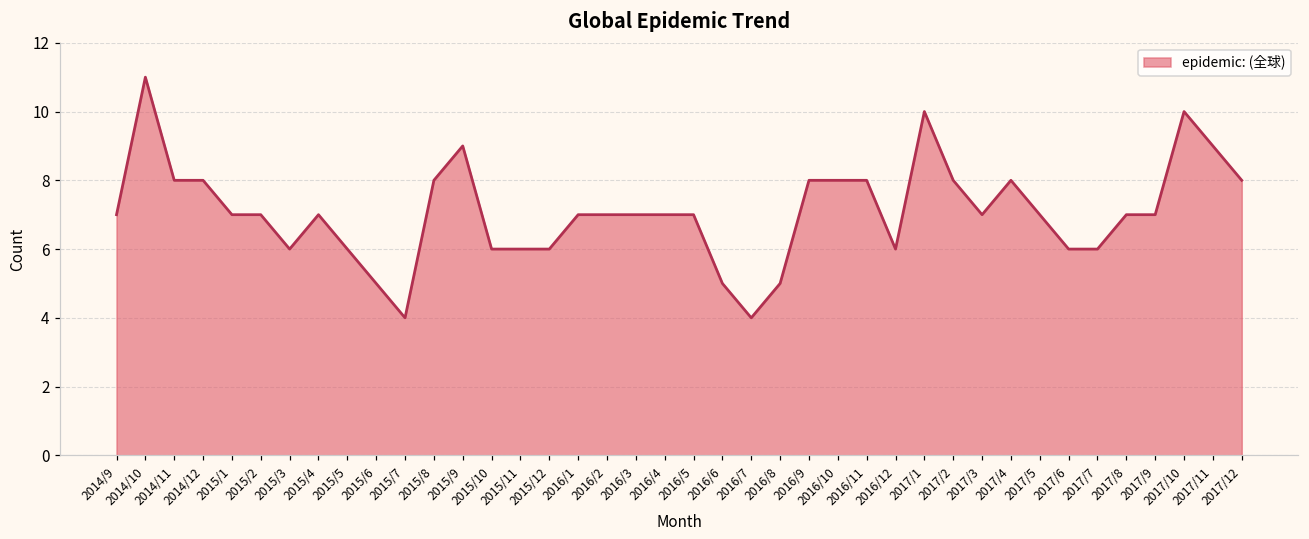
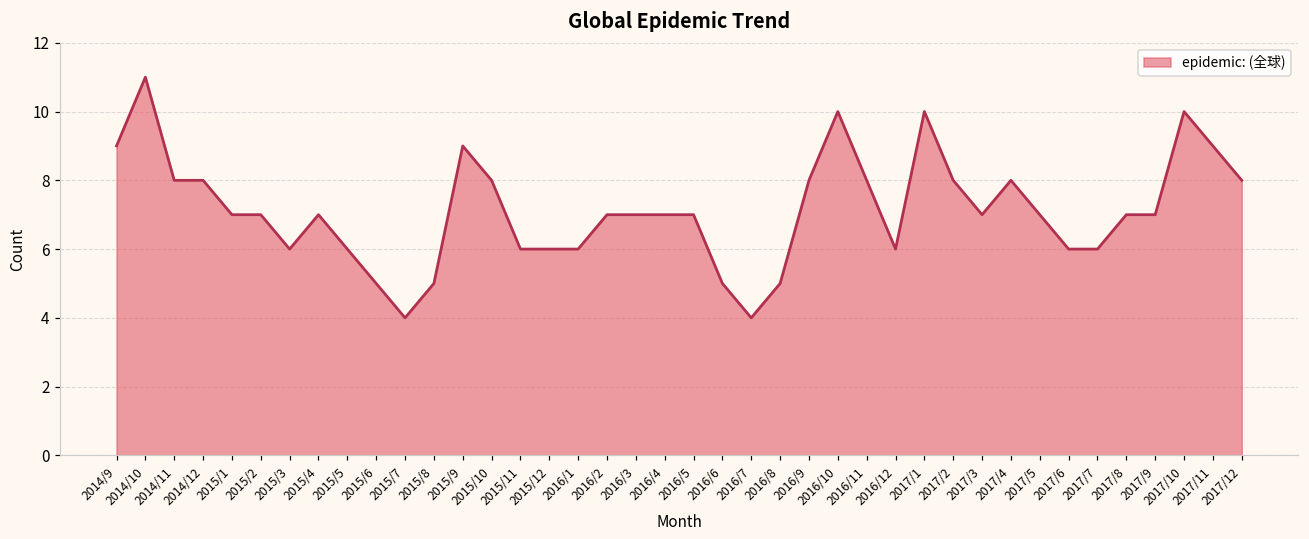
  {
-   "2014/9": 7,
+   "2014/9": 9,
    "2014/10": 11,
    "2014/11": 8,
    "2014/12": 8,
    "2015/1": 7,
    "2015/2": 7,
    "2015/3": 6,
    "2015/4": 7,
    "2015/5": 6,
    "2015/6": 5,
    "2015/7": 4,
-   "2015/8": 8,
+   "2015/8": 5,
    "2015/9": 9,
-   "2015/10": 6,
+   "2015/10": 8,
    "2015/11": 6,
    "2015/12": 6,
-   "2016/1": 7,
+   "2016/1": 6,
    "2016/2": 7,
    "2016/3": 7,
    "2016/4": 7,
    "2016/5": 7,
    "2016/6": 5,
    "2016/7": 4,
    "2016/8": 5,
    "2016/9": 8,
-   "2016/10": 8,
+   "2016/10": 10,
    "2016/11": 8,
    "2016/12": 6,
    "2017/1": 10,
    "2017/2": 8,
    "2017/3": 7,
    "2017/4": 8,
    "2017/5": 7,
    "2017/6": 6,
    "2017/7": 6,
    "2017/8": 7,
    "2017/9": 7,
    "2017/10": 10,
    "2017/11": 9,
    "2017/12": 8
  }
